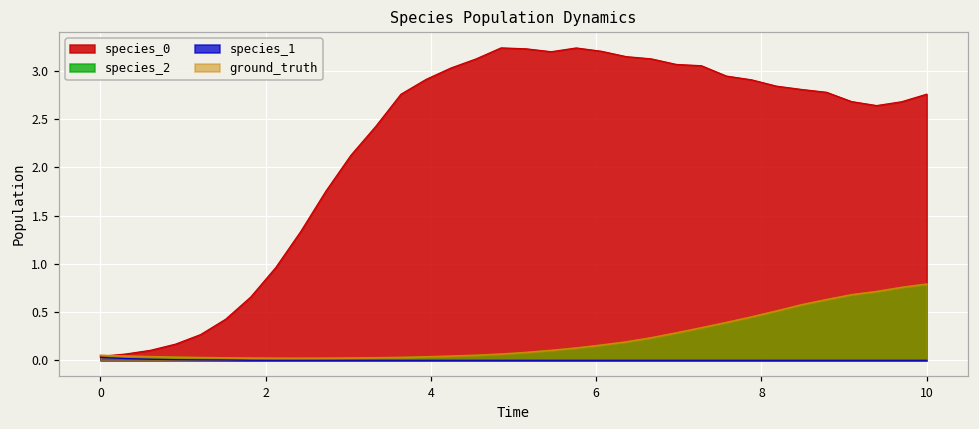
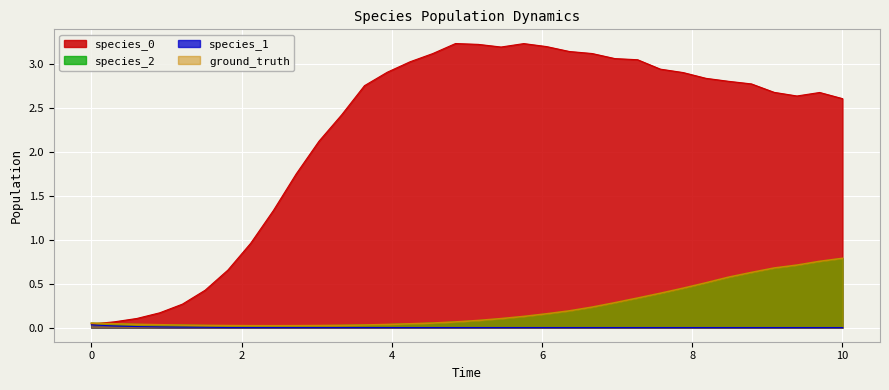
  {
    "species_0": {
-     "10": 2.8
+     "10": 2.6
    },
    "ground_truth": {
      "10": 0.8
    },
    "species_1": {
      "10": 0.0
    }
  }
